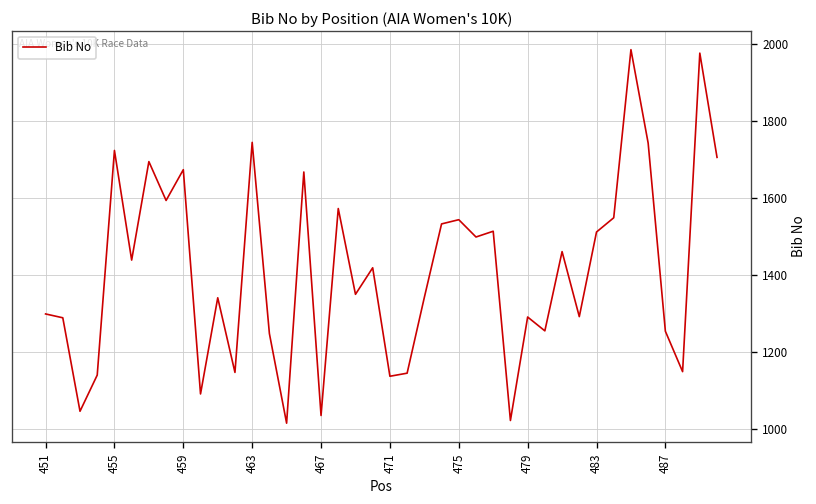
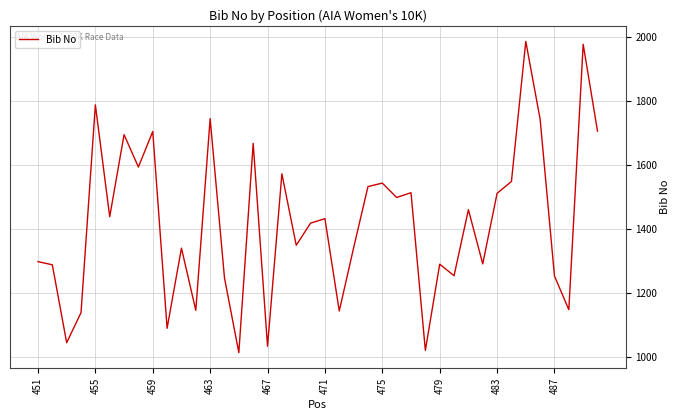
  {
    "451": 1300,
-   "455": 1720,
-   "459": 1670,
+   "455": 1790,
+   "459": 1700,
    "463": 1740,
    "467": 1030,
-   "471": 1140,
+   "471": 1430,
    "475": 1540,
    "479": 1290,
    "483": 1510,
    "487": 1250
  }
